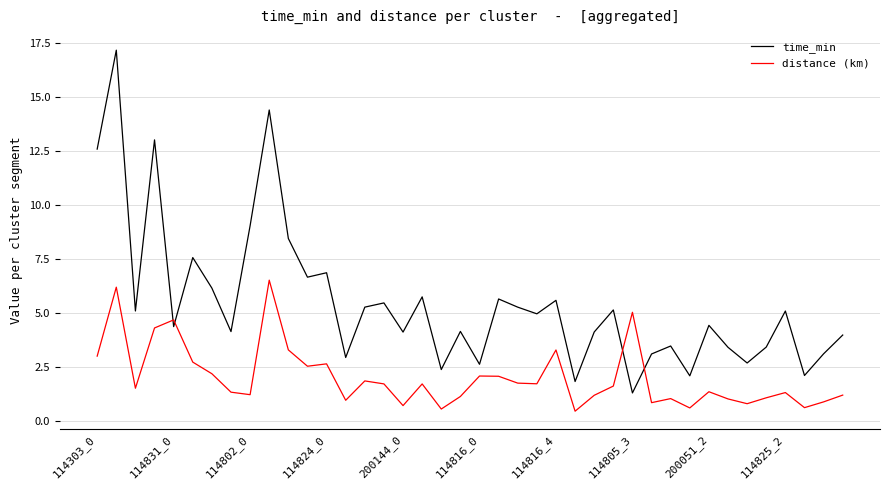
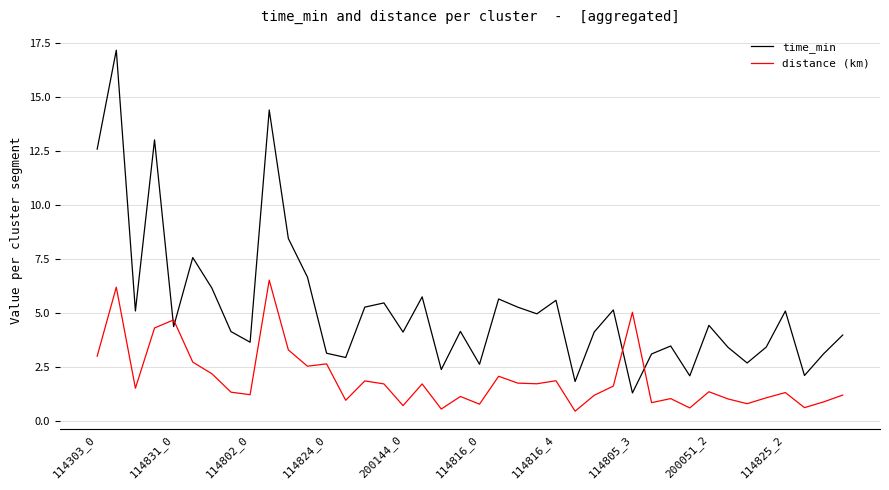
  {
    "time_min": {
      "114303_0": 12.6,
      "114831_0": 4.4,
-     "114802_0": 9.0,
-     "114824_0": 6.9,
+     "114802_0": 3.6,
+     "114824_0": 3.1,
      "200144_0": 4.1,
      "114816_0": 2.6,
      "114816_4": 5.6,
      "114805_3": 1.3,
      "200051_2": 4.4,
      "114825_2": 5.1
    },
    "distance (km)": {
      "114303_0": 3.0,
      "114831_0": 4.7,
      "114802_0": 1.2,
      "114824_0": 2.6,
      "200144_0": 0.7,
-     "114816_0": 2.1,
-     "114816_4": 3.3,
+     "114816_0": 0.8,
+     "114816_4": 1.9,
      "114805_3": 5.0,
      "200051_2": 1.3,
      "114825_2": 1.3
    }
  }
